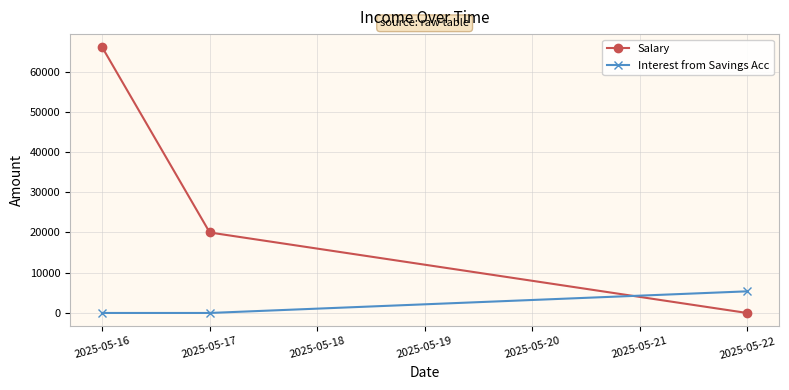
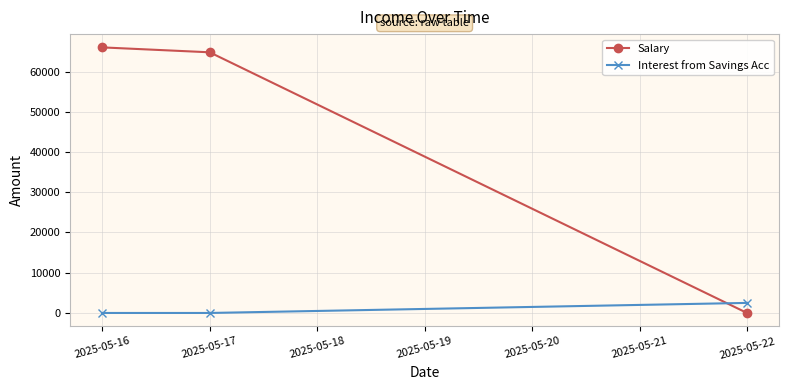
  {
    "Salary": {
      "2025-05-16": 66000,
-     "2025-05-17": 20000,
+     "2025-05-17": 65000,
      "2025-05-22": 0
    },
    "Interest from Savings Acc": {
      "2025-05-16": 0,
      "2025-05-17": 0,
-     "2025-05-22": 5000
+     "2025-05-22": 3000
    }
  }
